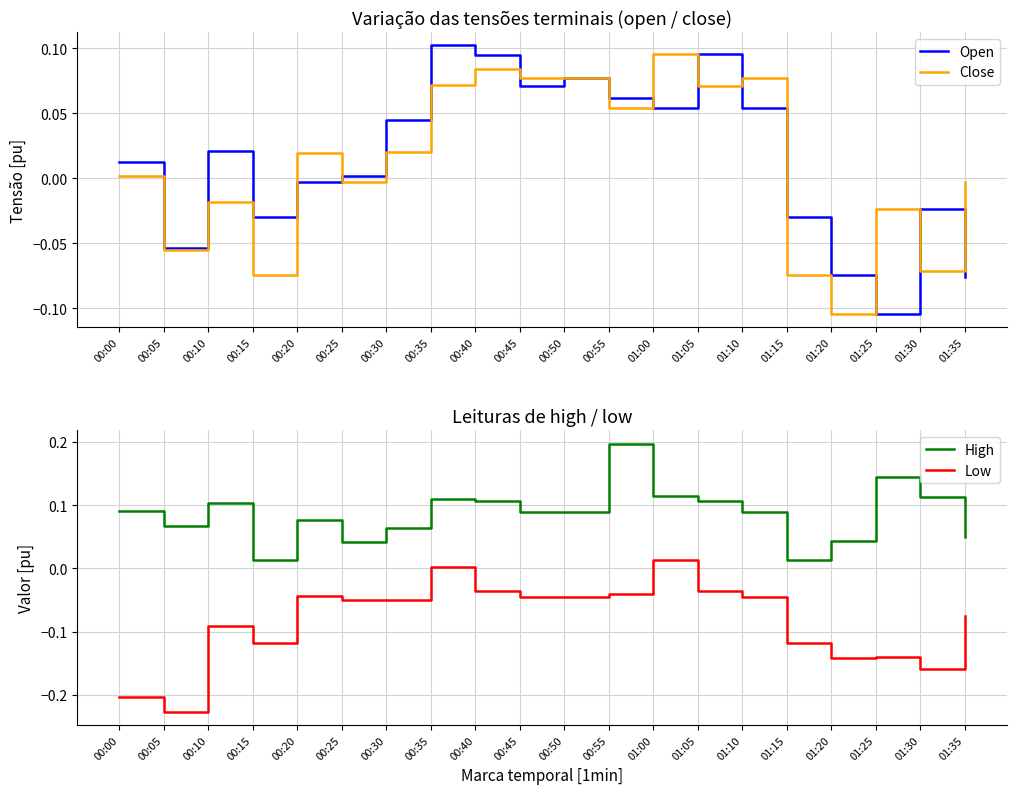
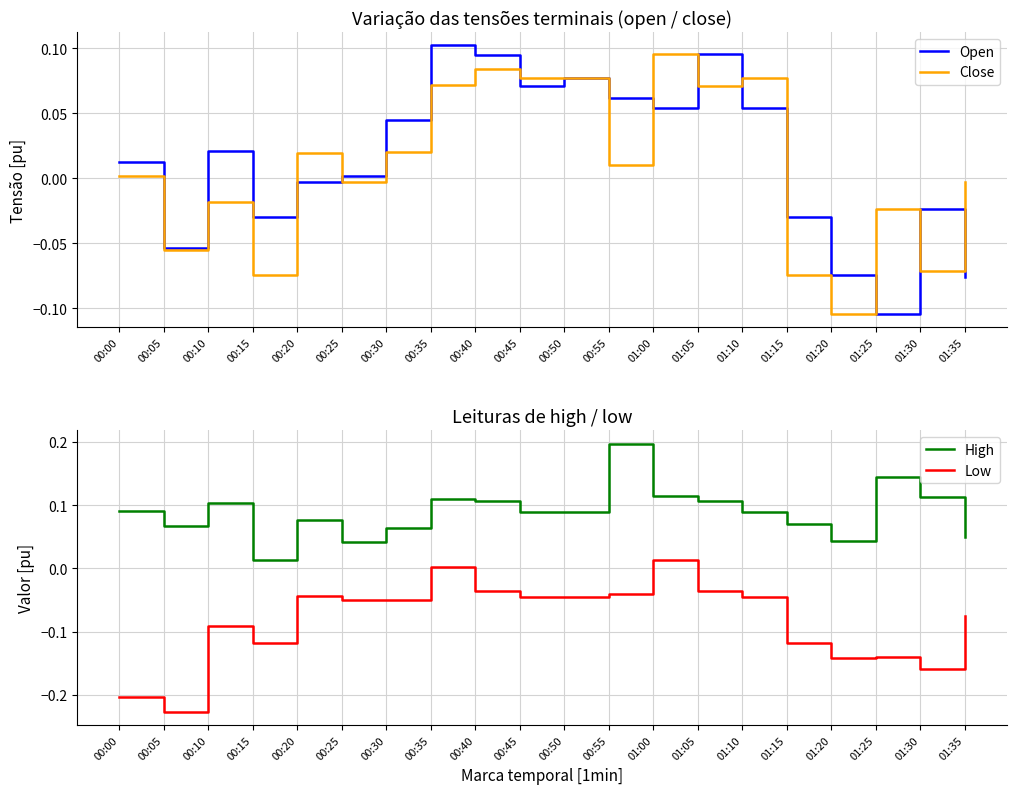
  {
    "Variação das tensões terminais (open / close)": {
      "Open": {
        "00:00": 0.012,
        "00:05": -0.053,
        "00:10": 0.020,
        "00:15": -0.030,
        "00:20": -0.003,
        "00:25": 0.002,
        "00:30": 0.045,
        "00:35": 0.102,
        "00:40": 0.095,
        "00:45": 0.071,
        "00:55": 0.061,
        "01:00": 0.054,
        "01:05": 0.096,
        "01:10": 0.054,
        "01:15": -0.030,
        "01:20": -0.075,
        "01:25": -0.104,
        "01:30": -0.023,
        "01:35": -0.076
      },
      "Close": {
        "00:00": 0.001,
        "00:05": -0.055,
        "00:10": -0.019,
        "00:15": -0.075,
        "00:20": 0.020,
        "00:25": -0.003,
        "00:30": 0.020,
        "00:35": 0.072,
        "00:40": 0.084,
        "00:45": 0.077,
-       "00:55": 0.054,
+       "00:55": 0.010,
        "01:00": 0.096,
        "01:05": 0.071,
        "01:10": 0.077,
        "01:15": -0.075,
        "01:20": -0.104,
        "01:25": -0.023,
        "01:30": -0.071,
        "01:35": -0.003
      }
    },
    "Leituras de high / low": {
      "High": {
        "00:00": 0.09,
        "00:05": 0.07,
        "00:10": 0.10,
        "00:15": 0.01,
        "00:20": 0.08,
        "00:25": 0.04,
        "00:30": 0.06,
        "00:35": 0.11,
        "00:40": 0.11,
        "00:45": 0.09,
        "00:50": 0.09,
        "00:55": 0.20,
        "01:00": 0.11,
        "01:05": 0.11,
        "01:10": 0.09,
-       "01:15": 0.01,
+       "01:15": 0.07,
        "01:20": 0.04,
        "01:25": 0.14,
        "01:30": 0.11,
        "01:35": 0.05
      },
      "Low": {
        "00:00": -0.20,
        "00:05": -0.23,
        "00:10": -0.09,
        "00:15": -0.12,
        "00:20": -0.04,
        "00:25": -0.05,
        "00:30": -0.05,
        "00:35": 0.00,
        "00:40": -0.04,
        "00:45": -0.05,
        "00:50": -0.05,
        "00:55": -0.04,
        "01:00": 0.01,
        "01:05": -0.04,
        "01:10": -0.05,
        "01:15": -0.12,
        "01:20": -0.14,
        "01:25": -0.14,
        "01:30": -0.16,
        "01:35": -0.08
      }
    }
  }
